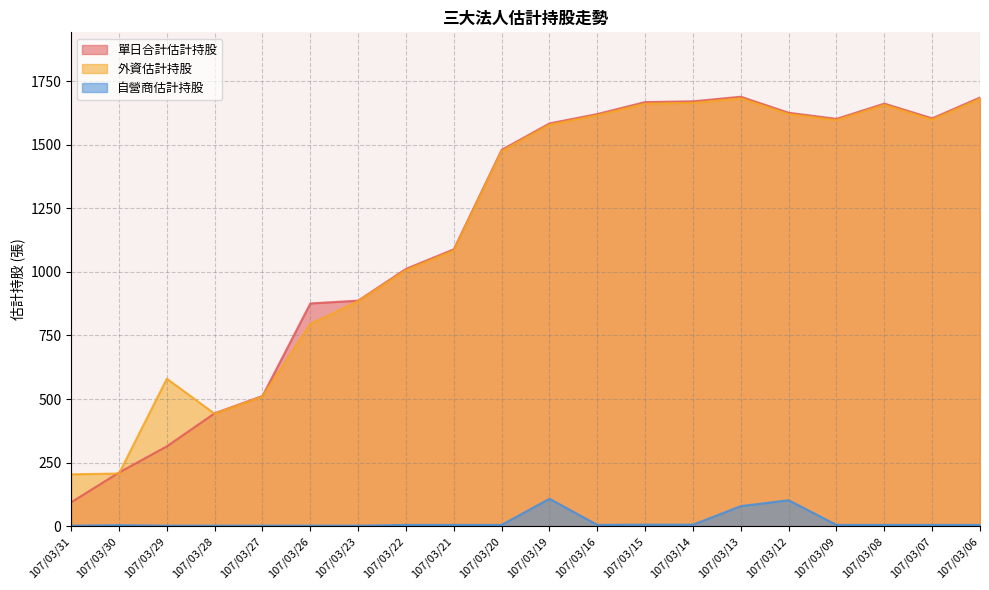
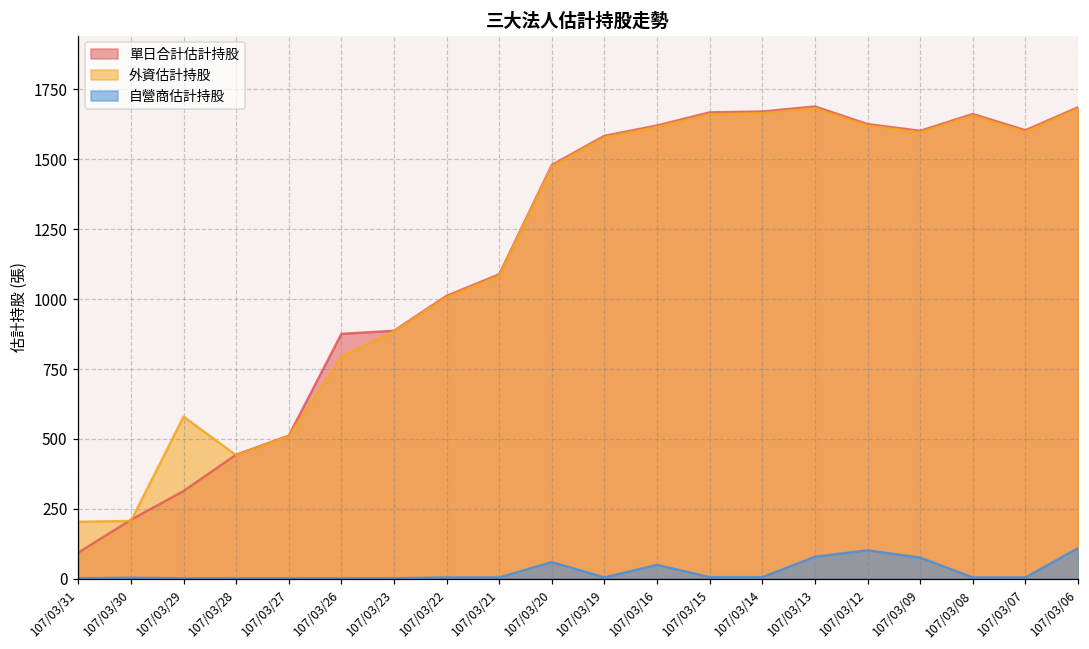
  {
    "單日合計估計持股": {
      "107/03/31": 90,
      "107/03/29": 310,
      "107/03/26": 880
    },
    "外資估計持股": {
      "107/03/31": 200,
      "107/03/29": 580,
      "107/03/26": 800
    },
    "自營商估計持股": {
      "107/03/31": 0,
      "107/03/30": 0,
      "107/03/29": 0,
      "107/03/28": 0,
      "107/03/27": 0,
      "107/03/26": 0,
      "107/03/23": 0,
      "107/03/22": 10,
      "107/03/21": 10,
-     "107/03/20": 10,
-     "107/03/19": 110,
-     "107/03/16": 10,
+     "107/03/20": 60,
+     "107/03/19": 10,
+     "107/03/16": 50,
      "107/03/15": 10,
      "107/03/14": 10,
      "107/03/13": 80,
      "107/03/12": 100,
-     "107/03/09": 10,
+     "107/03/09": 80,
      "107/03/08": 10,
      "107/03/07": 10,
-     "107/03/06": 10
+     "107/03/06": 110
    }
  }
